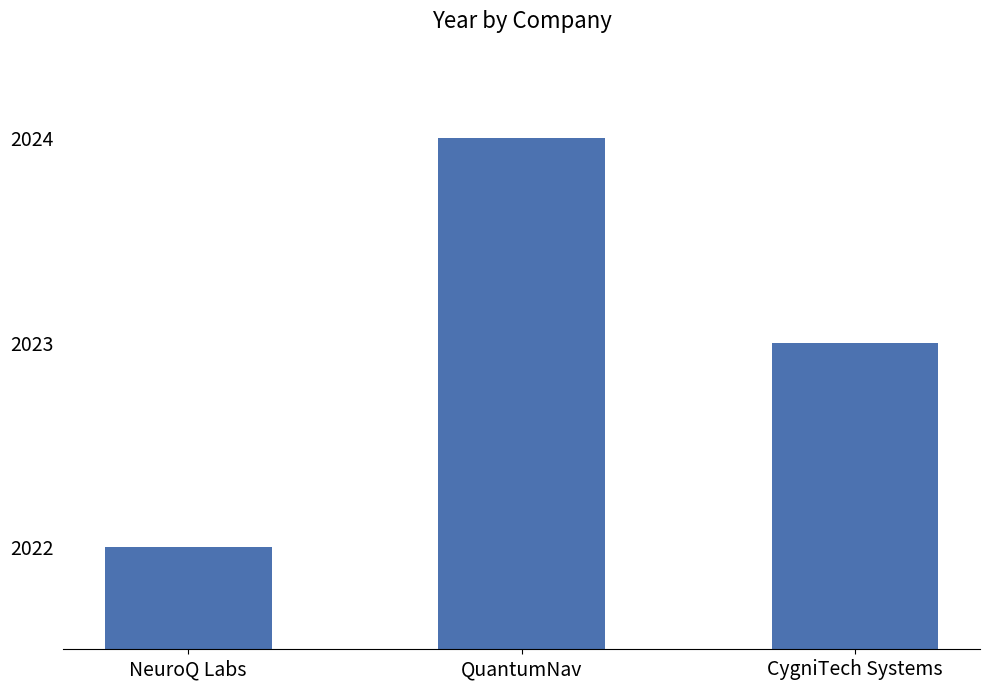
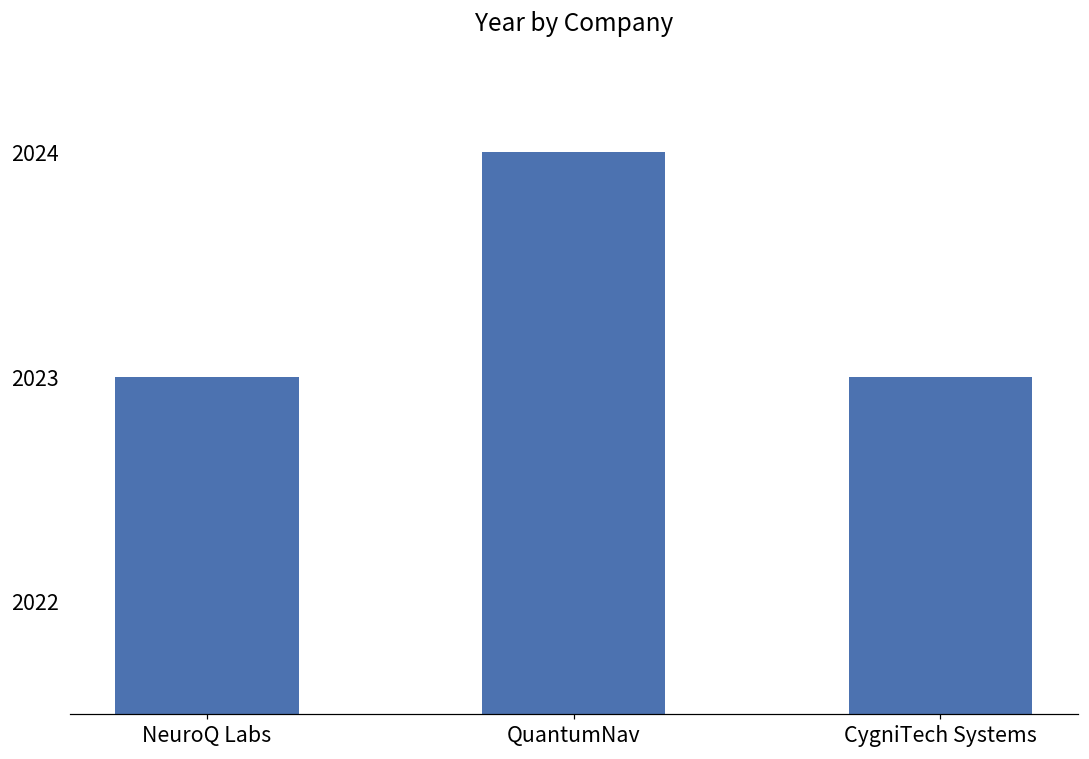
  {
-   "NeuroQ Labs": 2022,
+   "NeuroQ Labs": 2023,
    "QuantumNav": 2024,
    "CygniTech Systems": 2023
  }
